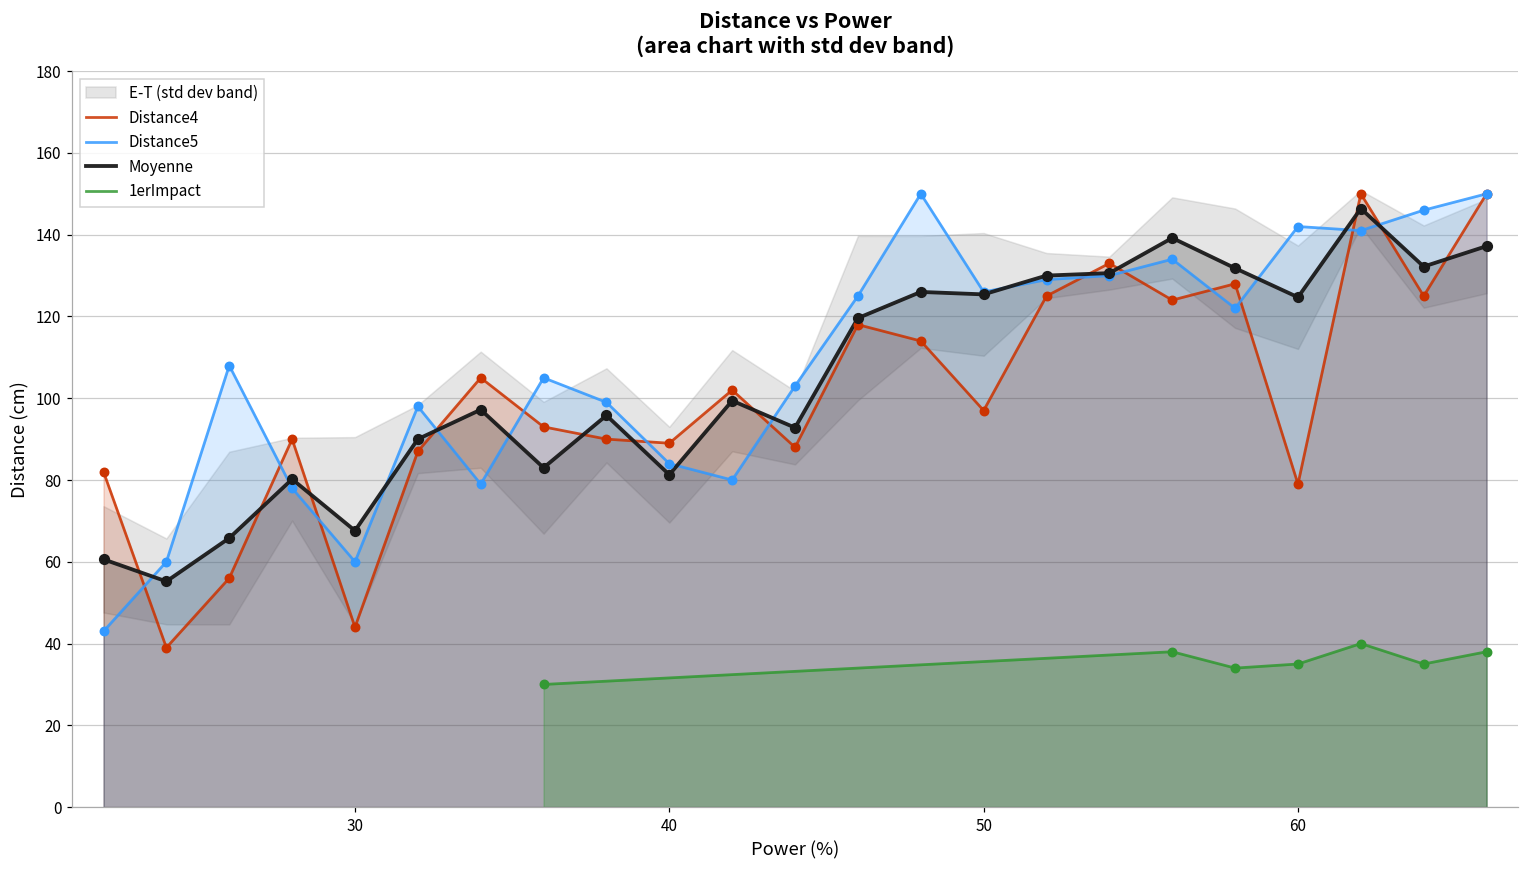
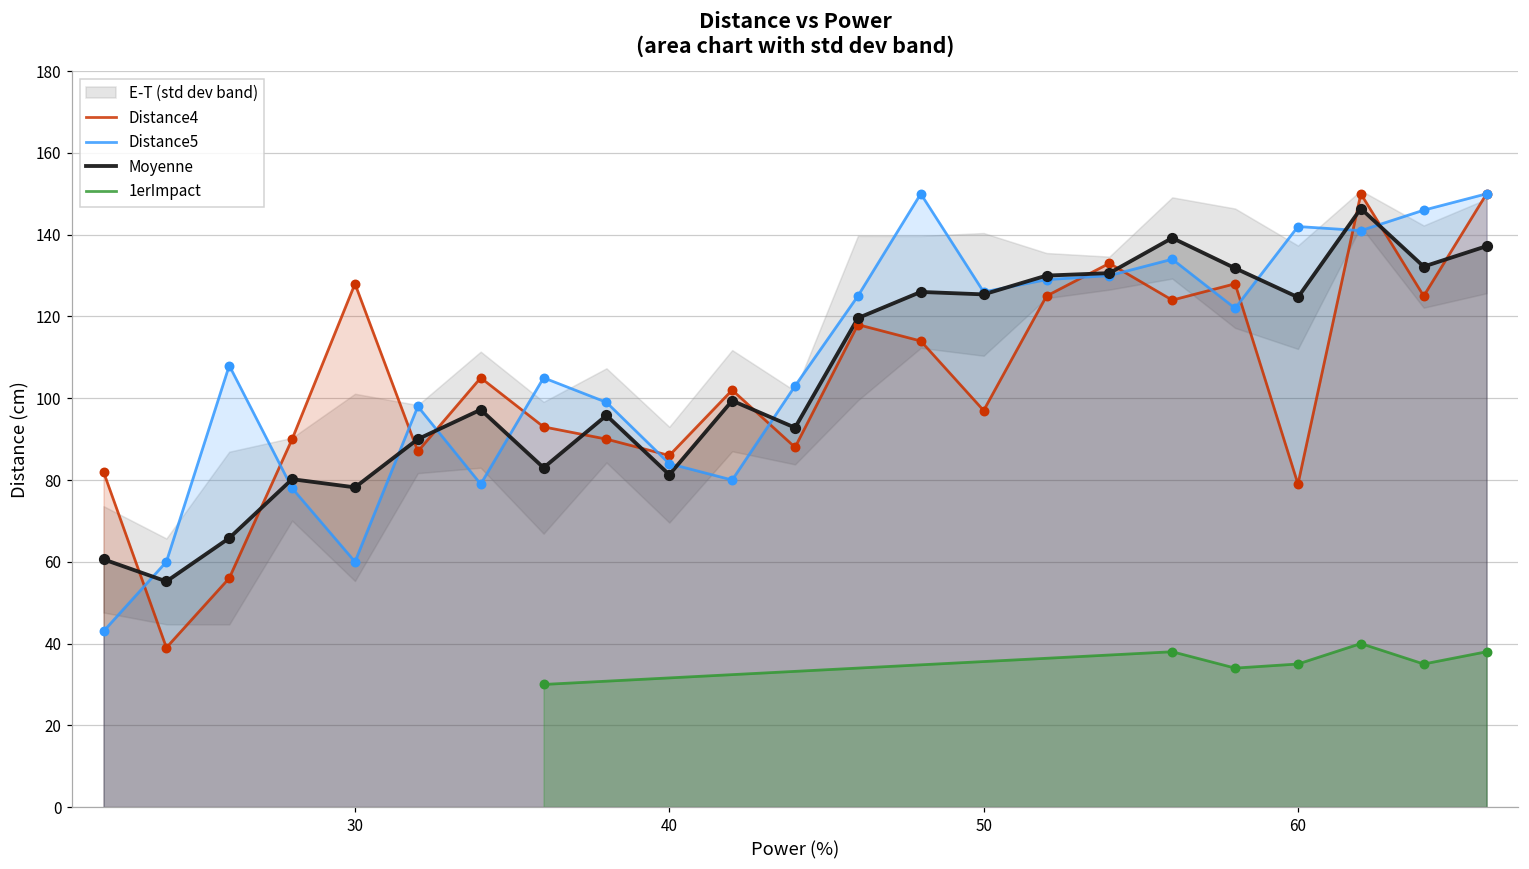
  {
    "Distance4": {
-     "30": 44,
-     "40": 89,
+     "30": 128,
+     "40": 86,
      "50": 97,
      "60": 79
    },
    "Distance5": {
      "30": 60,
      "40": 84,
      "60": 142
    },
    "Moyenne": {
-     "30": 68,
+     "30": 78,
      "40": 81,
      "60": 125
    },
    "1erImpact": {
      "60": 35
    }
  }
